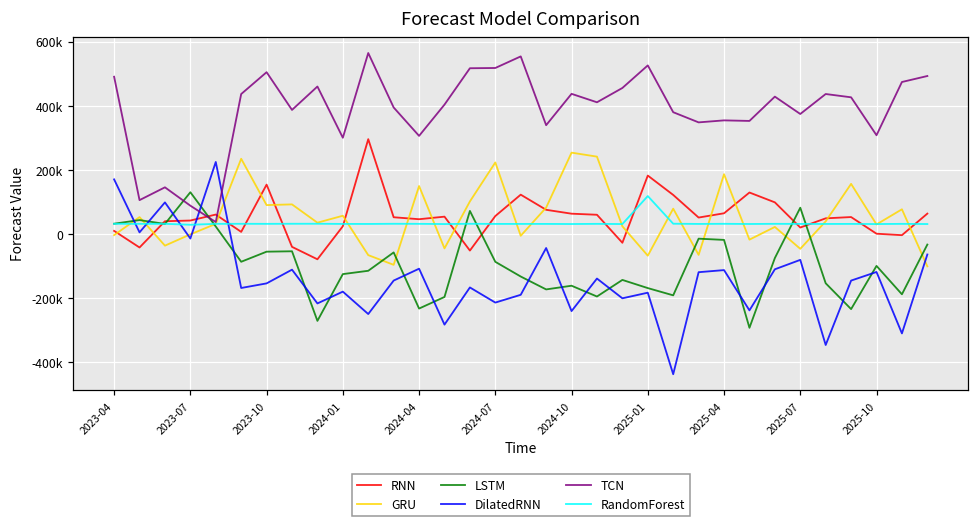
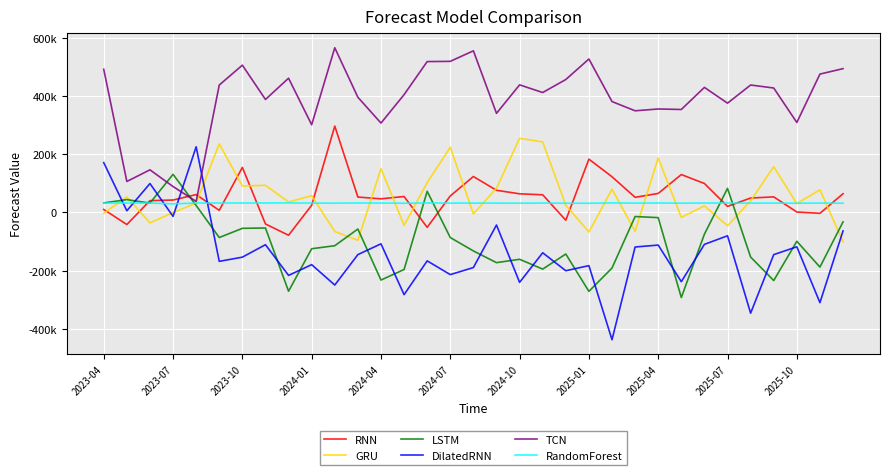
  {
    "RNN": {
      "2023-04": 10000,
      "2023-07": 40000,
      "2023-10": 150000,
      "2024-04": 50000,
      "2024-07": 60000,
      "2024-10": 60000,
      "2025-01": 180000,
      "2025-04": 70000,
      "2025-07": 20000,
      "2025-10": 0
    },
    "GRU": {
      "2023-04": 0,
      "2023-07": 0,
      "2023-10": 90000,
      "2024-01": 60000,
      "2024-04": 150000,
      "2024-07": 220000,
      "2024-10": 250000,
      "2025-01": -70000,
      "2025-04": 190000,
      "2025-07": -50000
    },
    "LSTM": {
      "2023-07": 130000,
      "2023-10": -50000,
      "2024-01": -120000,
      "2024-04": -230000,
      "2024-07": -90000,
      "2024-10": -160000,
-     "2025-01": -170000,
+     "2025-01": -270000,
      "2025-04": -20000,
      "2025-07": 80000,
      "2025-10": -100000
    },
    "DilatedRNN": {
      "2023-04": 170000,
      "2023-07": -10000,
      "2023-10": -150000,
      "2024-01": -180000,
      "2024-04": -110000,
      "2024-07": -210000,
      "2024-10": -240000,
      "2025-01": -180000,
      "2025-04": -110000,
      "2025-07": -80000,
      "2025-10": -120000
    },
    "TCN": {
      "2023-04": 490000,
      "2023-07": 90000,
      "2023-10": 510000,
      "2024-01": 300000,
      "2024-04": 310000,
      "2024-07": 520000,
      "2024-10": 440000,
      "2025-01": 530000,
      "2025-04": 360000,
      "2025-07": 380000,
      "2025-10": 310000
    },
    "RandomForest": {
      "2023-07": 30000,
      "2023-10": 30000,
      "2024-04": 30000,
      "2024-07": 30000,
      "2024-10": 30000,
-     "2025-01": 120000,
+     "2025-01": 30000,
      "2025-04": 30000,
      "2025-07": 30000
    }
  }
